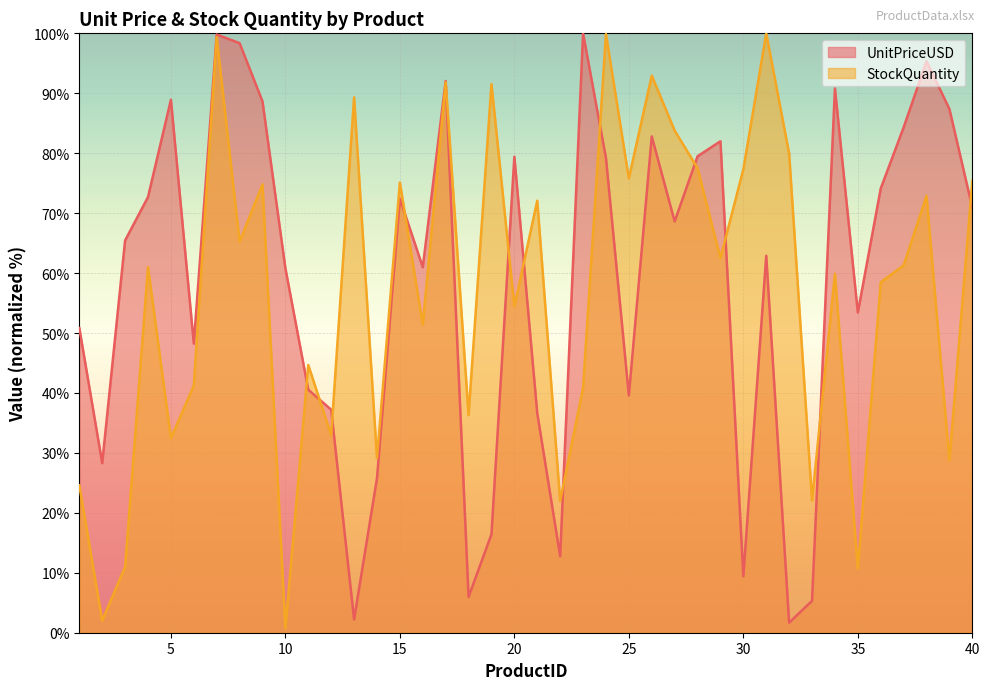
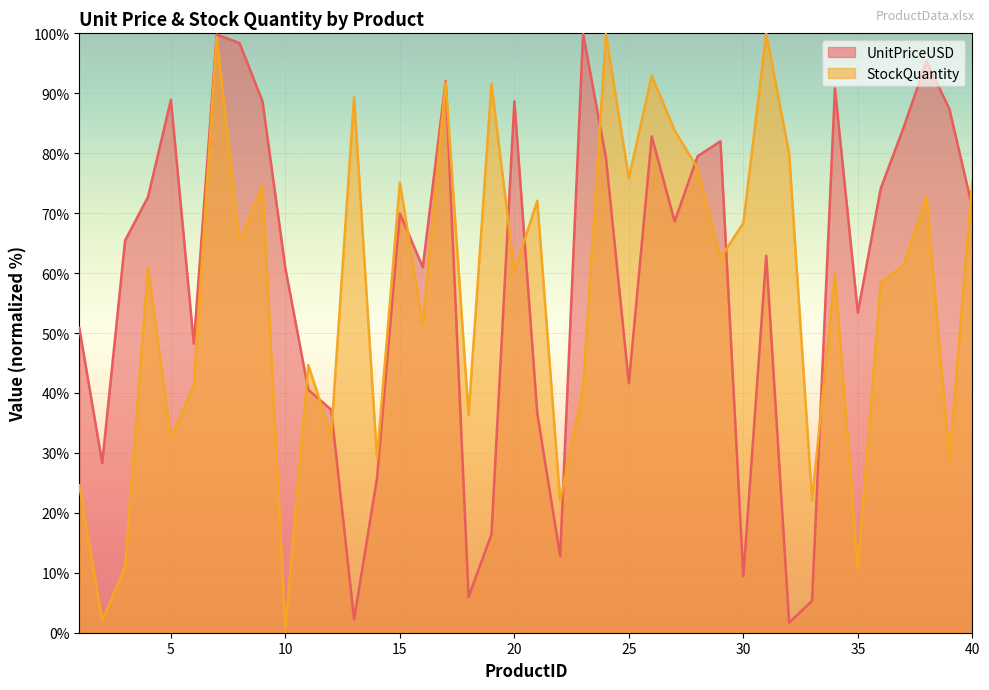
  {
    "UnitPriceUSD": {
      "5": "89%",
      "10": "61%",
-     "15": "72%",
-     "20": "79%",
-     "25": "40%",
+     "15": "70%",
+     "20": "89%",
+     "25": "42%",
      "30": "9%",
      "35": "53%",
      "40": "71%"
    },
    "StockQuantity": {
      "5": "32%",
      "10": "1%",
      "15": "75%",
-     "20": "54%",
+     "20": "60%",
      "25": "76%",
-     "30": "77%",
+     "30": "68%",
      "35": "11%",
      "40": "75%"
    }
  }
